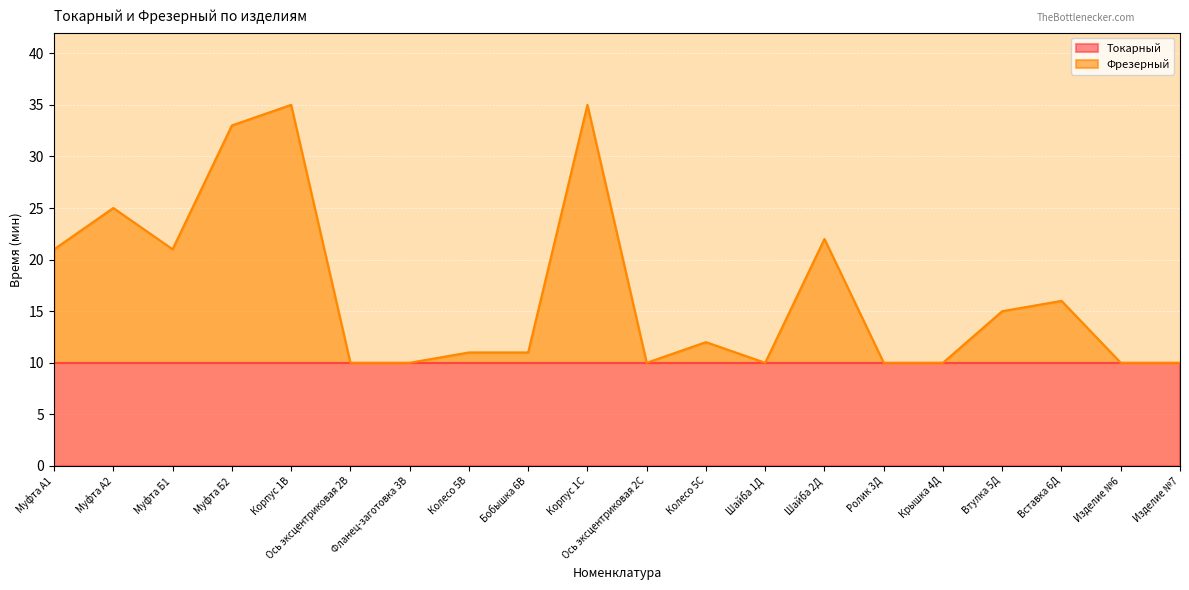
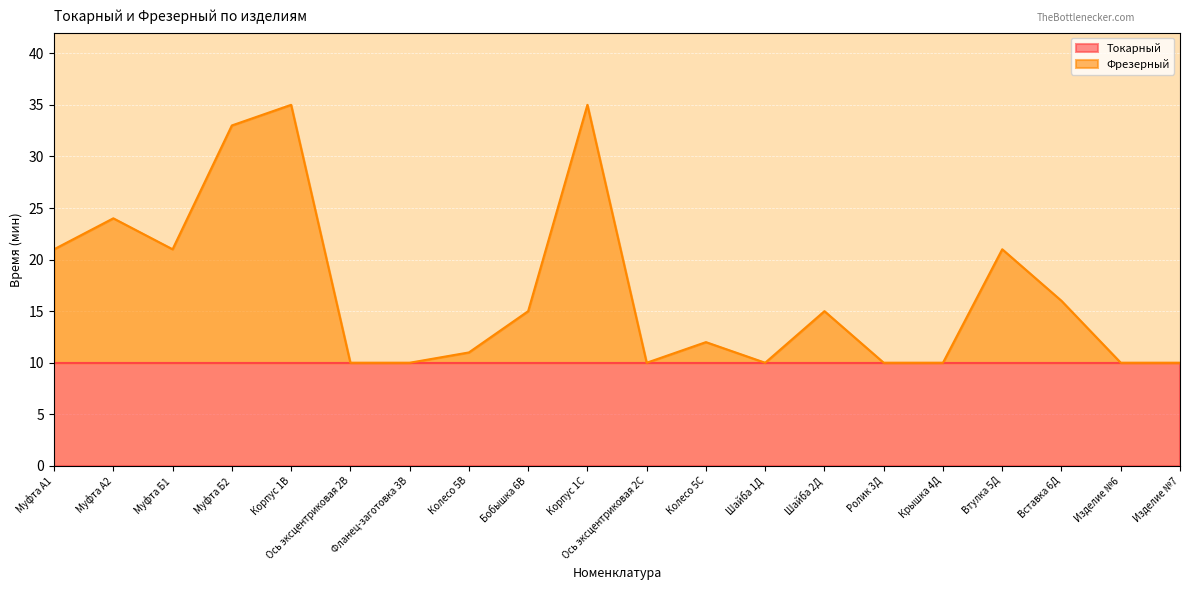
  {
    "Токарный": {
      "Муфта А1": 10.0,
      "Муфта А2": 10.0,
      "Муфта Б1": 10.0,
      "Муфта Б2": 10.0,
      "Корпус 1В": 10.0,
      "Колесо 5В": 10.0,
      "Бобышка 6В": 10.0,
      "Корпус 1С": 10.0,
      "Колесо 5С": 10.0,
      "Шайба 2Д": 10.0,
      "Втулка 5Д": 10.0,
      "Вставка 6Д": 10.0
    },
    "Фрезерный": {
      "Муфта А1": 21.0,
-     "Муфта А2": 25.0,
+     "Муфта А2": 24.0,
      "Муфта Б1": 21.0,
      "Муфта Б2": 33.0,
      "Корпус 1В": 35.0,
      "Колесо 5В": 11.0,
-     "Бобышка 6В": 11.0,
+     "Бобышка 6В": 15.0,
      "Корпус 1С": 35.0,
      "Колесо 5С": 12.0,
-     "Шайба 2Д": 22.0,
-     "Втулка 5Д": 15.0,
+     "Шайба 2Д": 15.0,
+     "Втулка 5Д": 21.0,
      "Вставка 6Д": 16.0
    }
  }
